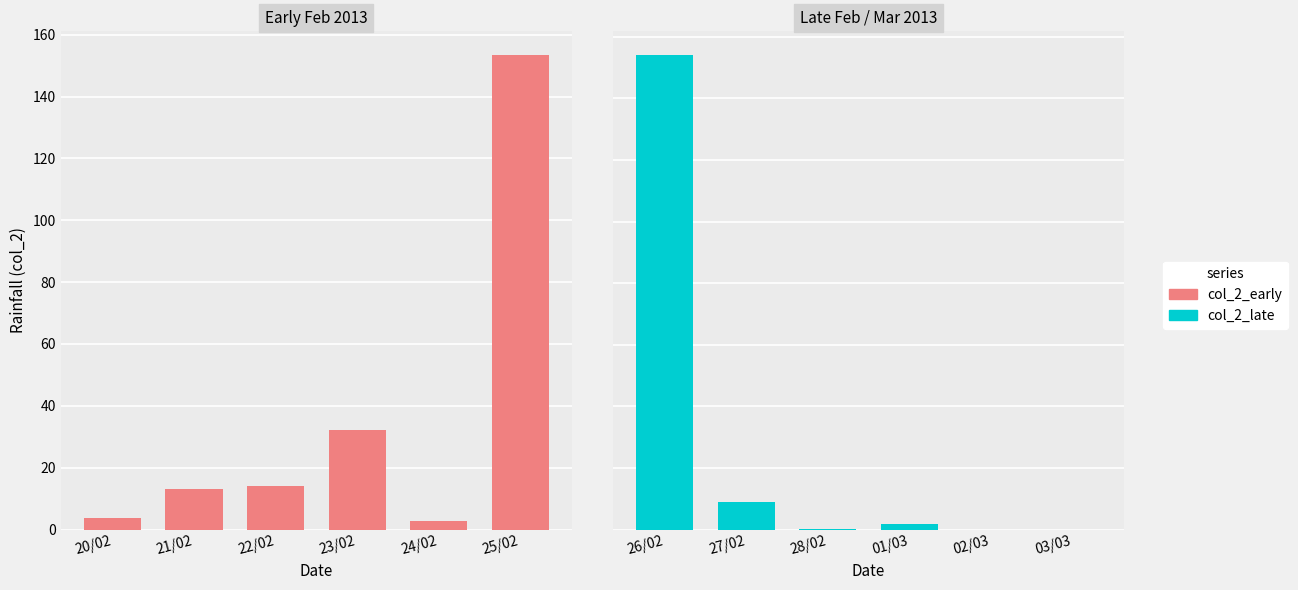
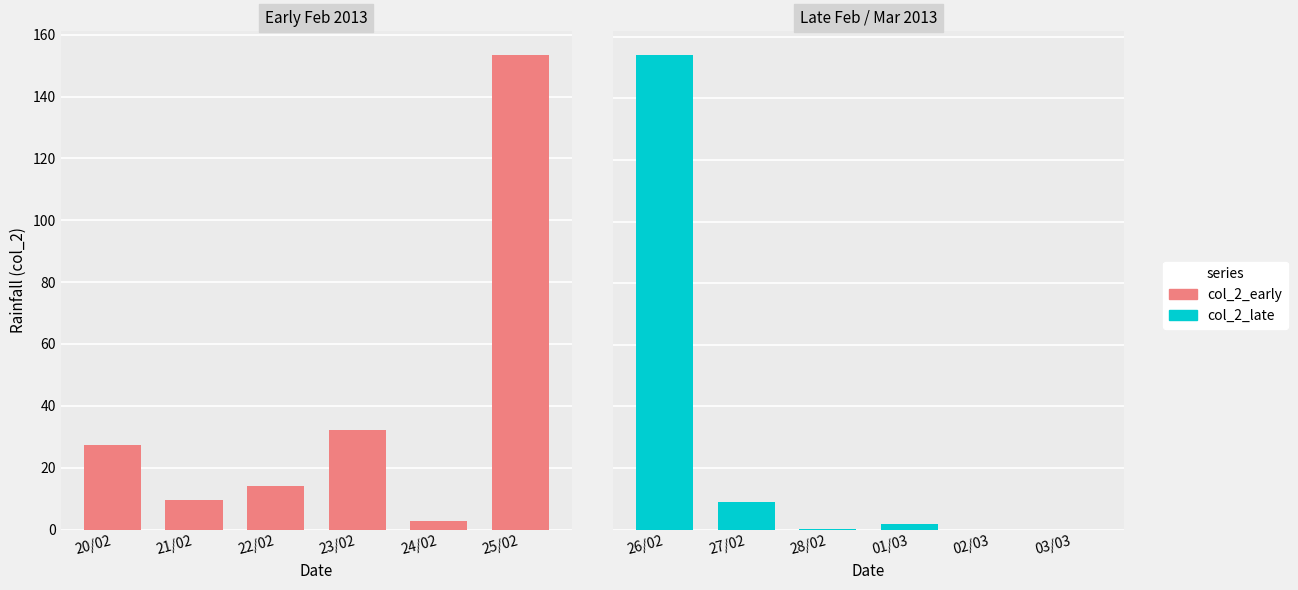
  {
    "Early Feb 2013": {
-     "20/02": 4,
-     "21/02": 13,
+     "20/02": 27,
+     "21/02": 10,
      "22/02": 14,
      "23/02": 32,
      "24/02": 3,
      "25/02": 153
    }
  }
